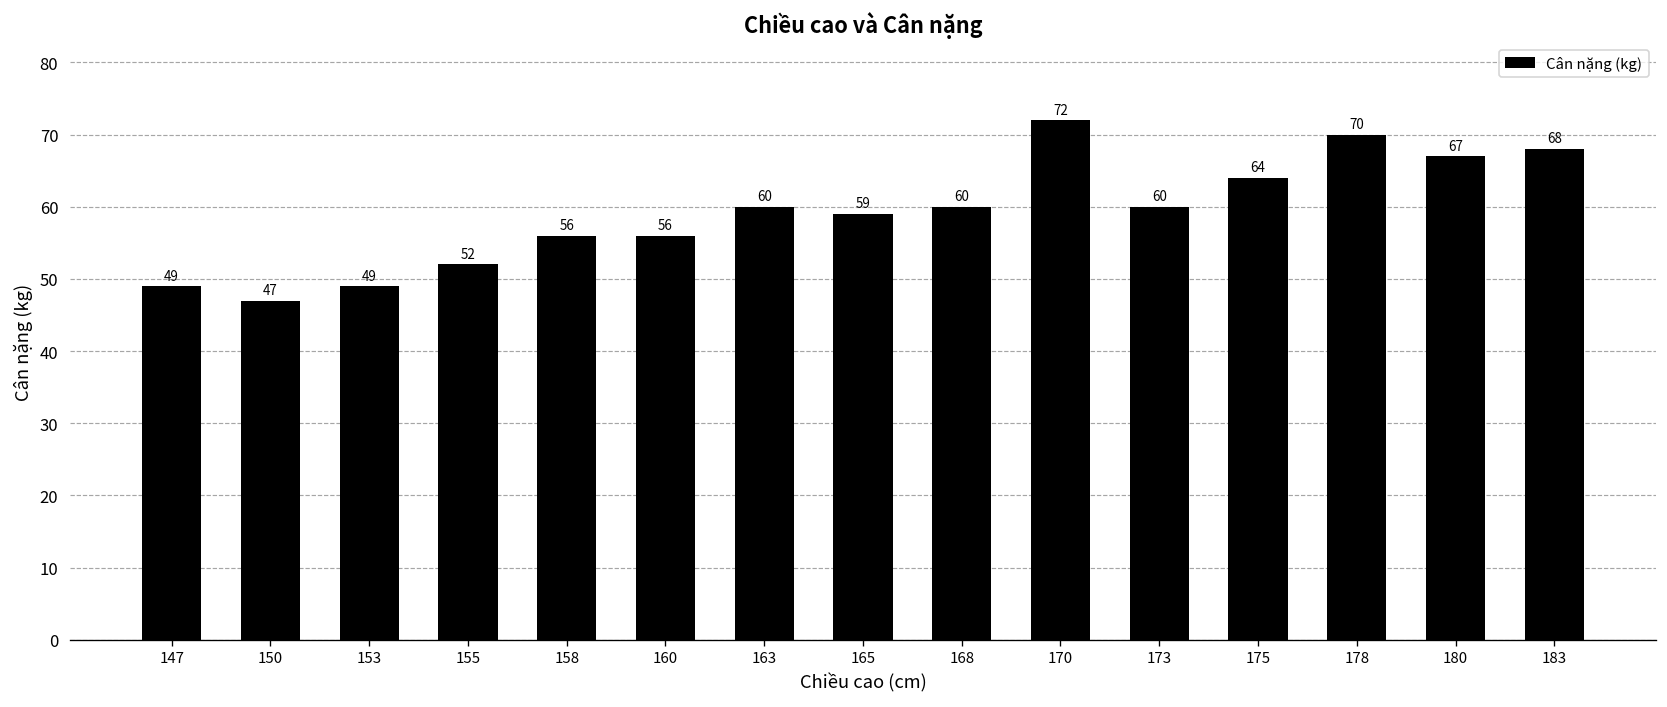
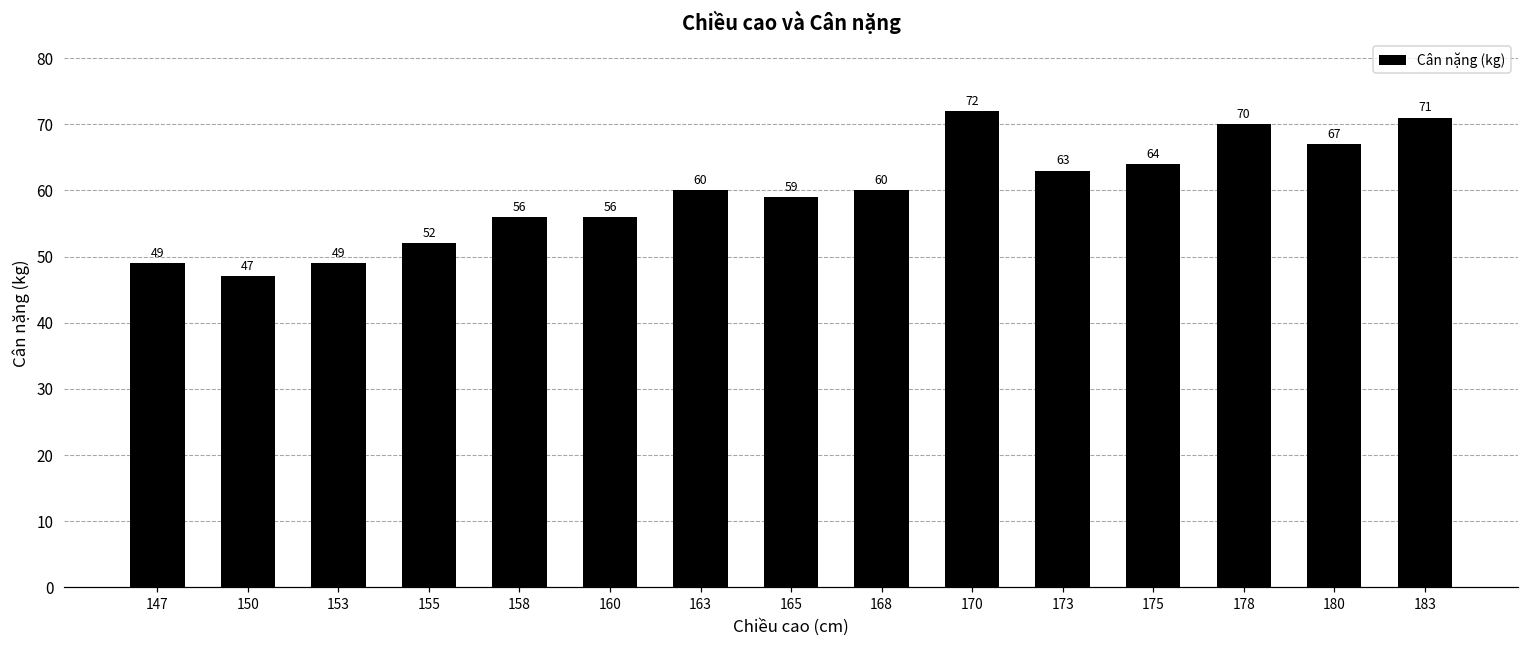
  {
    "147": 49,
    "150": 47,
    "153": 49,
    "155": 52,
    "158": 56,
    "160": 56,
    "163": 60,
    "165": 59,
    "168": 60,
    "170": 72,
-   "173": 60,
+   "173": 63,
    "175": 64,
    "178": 70,
    "180": 67,
-   "183": 68
+   "183": 71
  }
